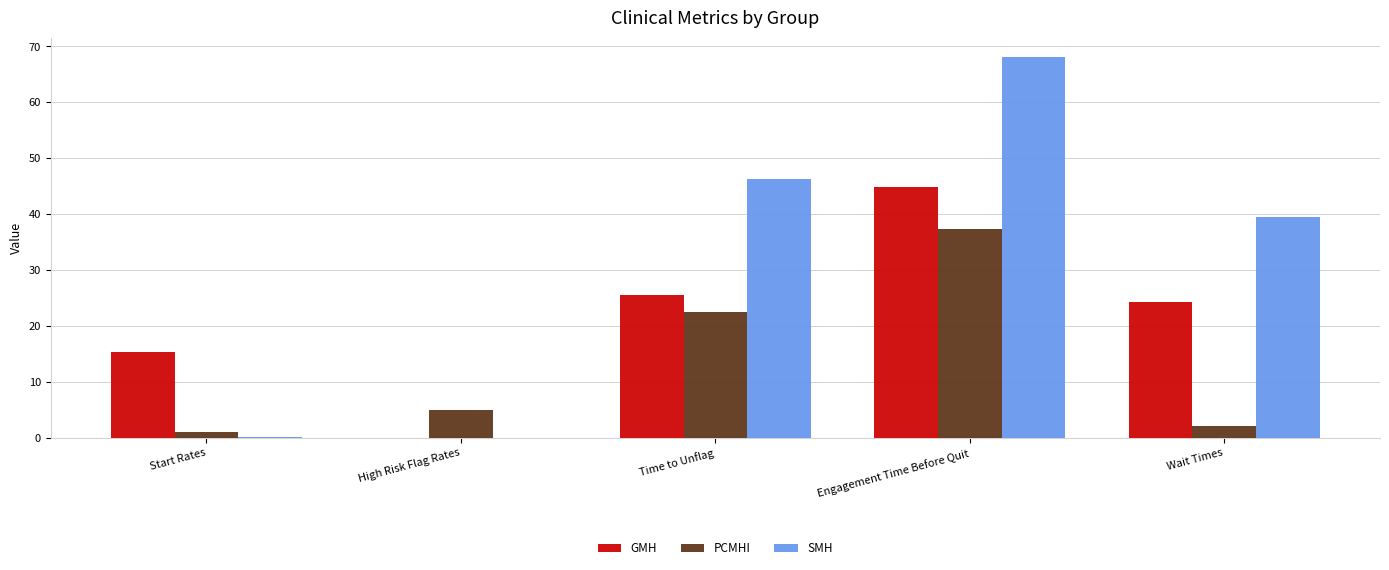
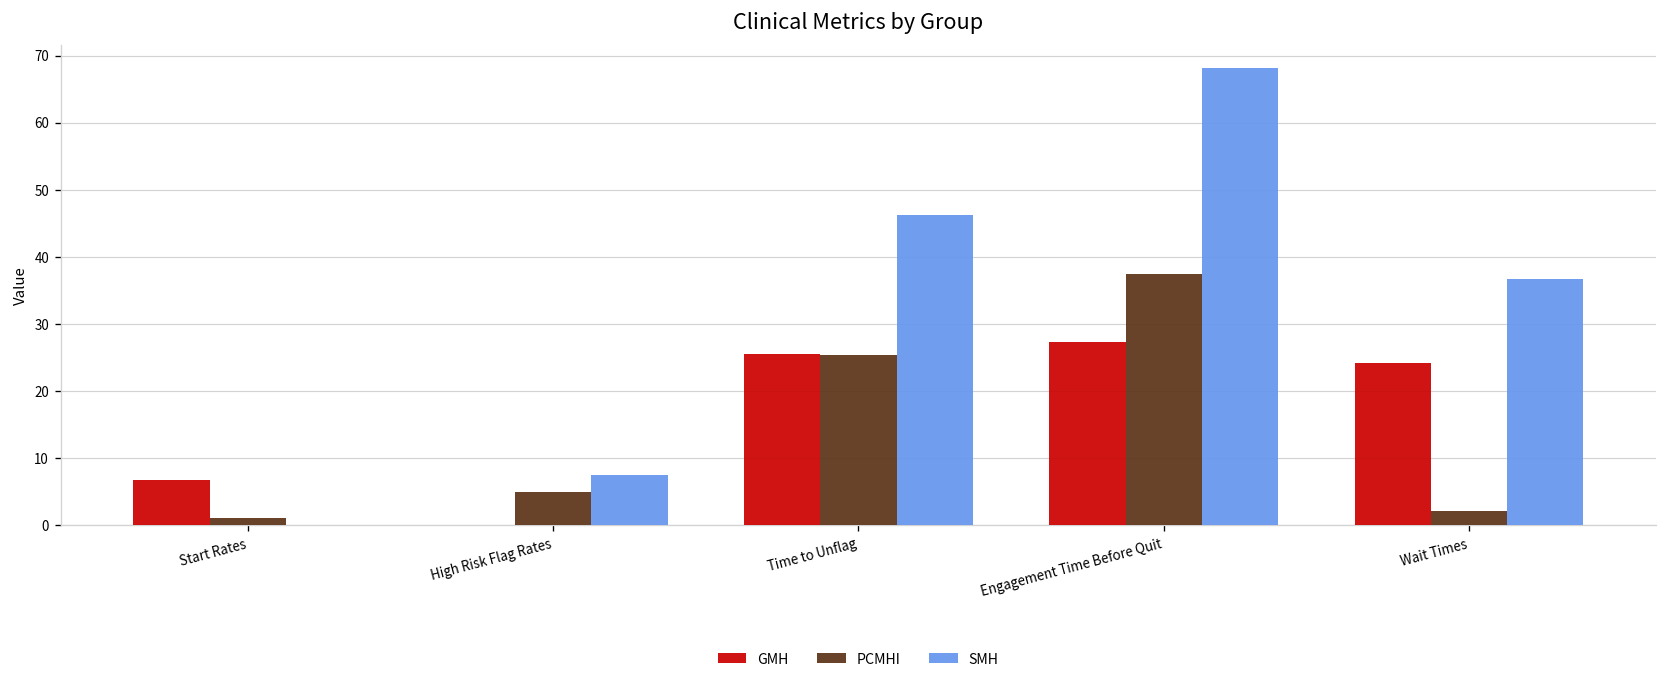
  {
    "GMH": {
-     "Start Rates": 15,
+     "Start Rates": 7,
      "Time to Unflag": 26,
-     "Engagement Time Before Quit": 45,
+     "Engagement Time Before Quit": 27,
      "Wait Times": 24
    },
    "PCMHI": {
      "Start Rates": 1,
      "High Risk Flag Rates": 5,
-     "Time to Unflag": 22,
+     "Time to Unflag": 25,
      "Engagement Time Before Quit": 37,
      "Wait Times": 2
    },
    "SMH": {
-     "High Risk Flag Rates": 0,
+     "High Risk Flag Rates": 7,
      "Time to Unflag": 46,
      "Engagement Time Before Quit": 68,
-     "Wait Times": 40
+     "Wait Times": 37
    }
  }
